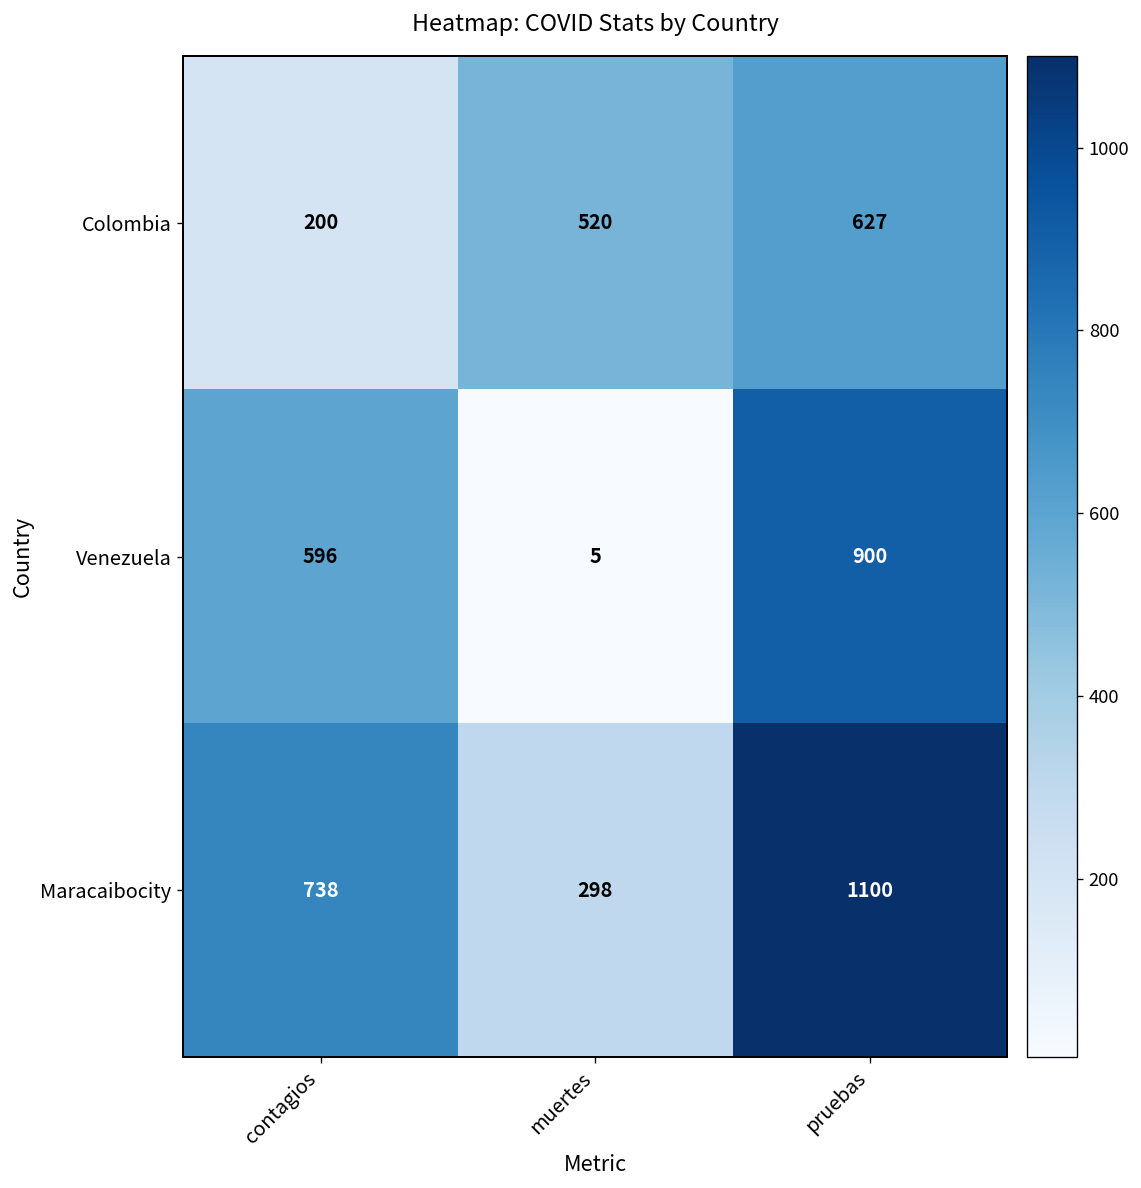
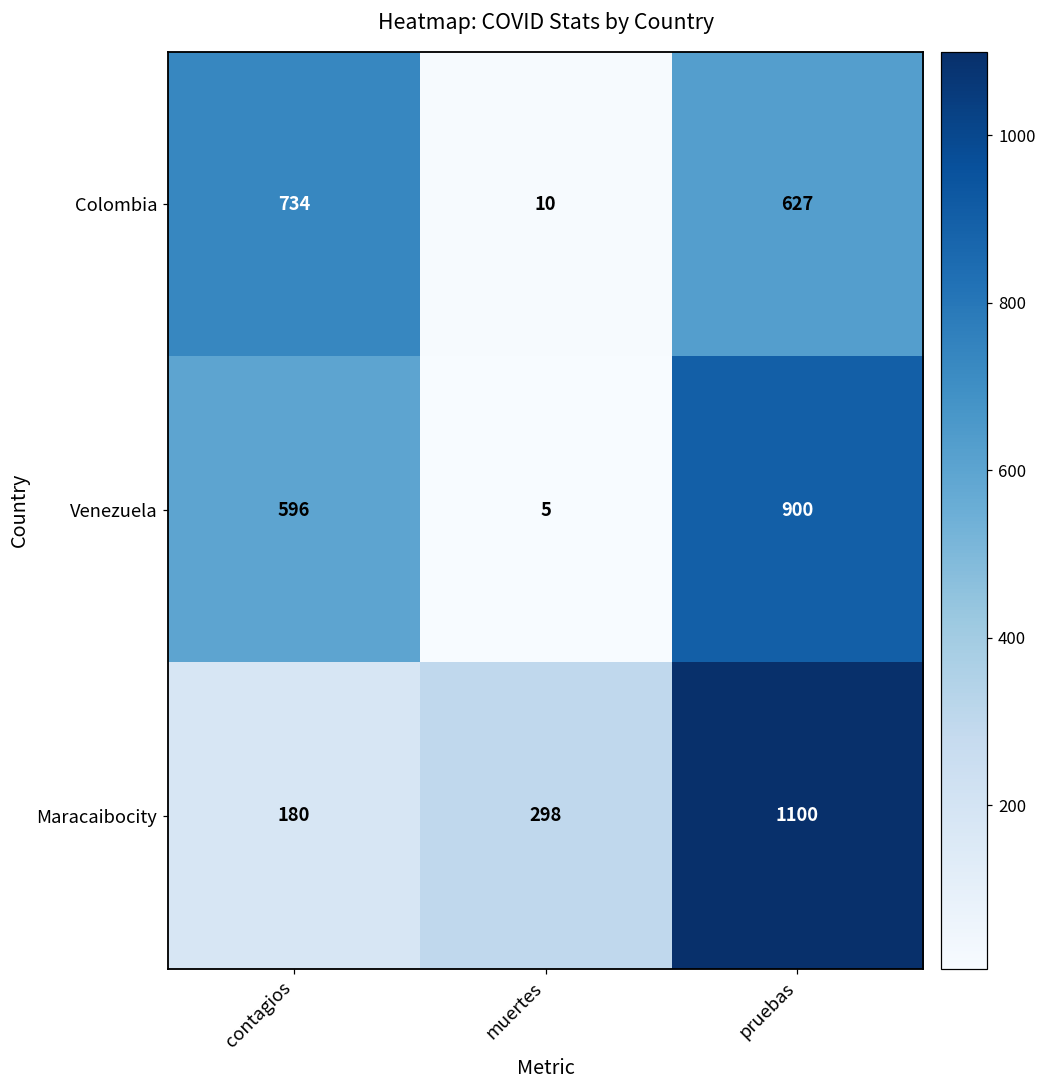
  {
    "Colombia": {
-     "contagios": 200,
-     "muertes": 520,
+     "contagios": 734,
+     "muertes": 10,
      "pruebas": 627
    },
    "Venezuela": {
      "contagios": 596,
      "muertes": 5,
      "pruebas": 900
    },
    "Maracaibocity": {
-     "contagios": 738,
+     "contagios": 180,
      "muertes": 298,
      "pruebas": 1100
    }
  }
